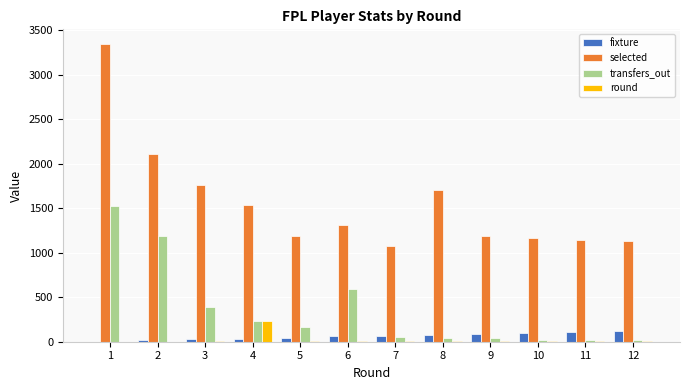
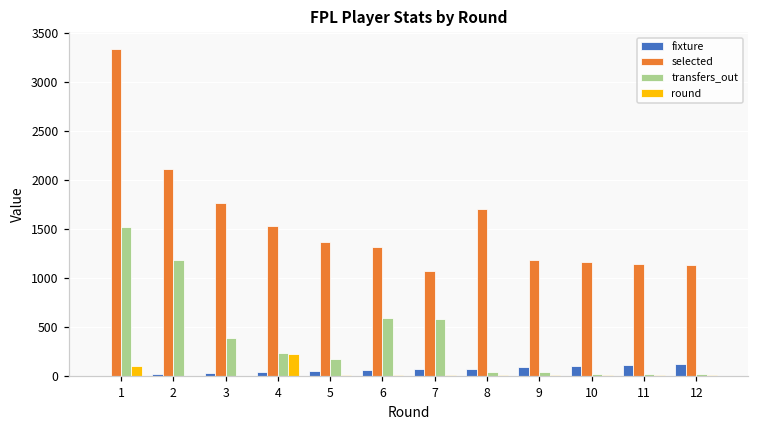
  {
    "fixture": {
      "4": 0,
      "5": 0,
      "6": 100,
      "7": 100,
      "8": 100,
      "9": 100,
      "10": 100,
      "11": 100,
      "12": 100
    },
    "selected": {
      "1": 3300,
      "2": 2100,
      "3": 1800,
      "4": 1500,
-     "5": 1200,
+     "5": 1400,
      "6": 1300,
      "7": 1100,
      "8": 1700,
      "9": 1200,
      "10": 1200,
      "11": 1100,
      "12": 1100
    },
    "transfers_out": {
      "1": 1500,
      "2": 1200,
      "3": 400,
      "4": 200,
      "5": 200,
      "6": 600,
-     "7": 100,
+     "7": 600,
      "8": 0,
      "9": 0
    },
    "round": {
-     "1": 0,
+     "1": 100,
      "4": 200
    }
  }
